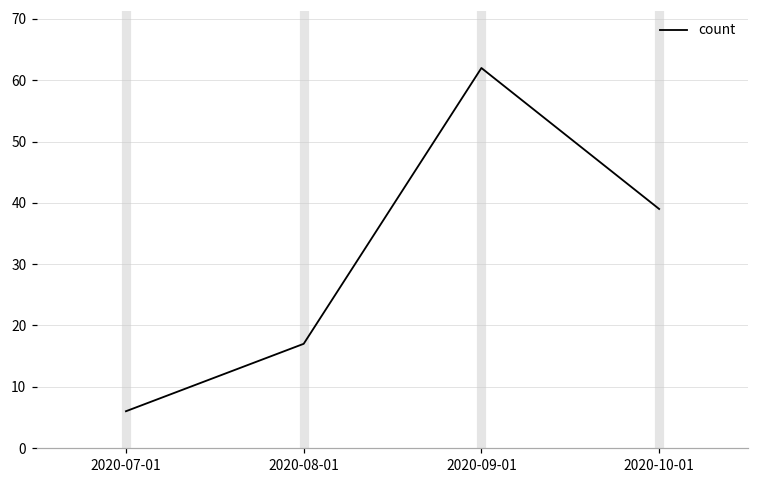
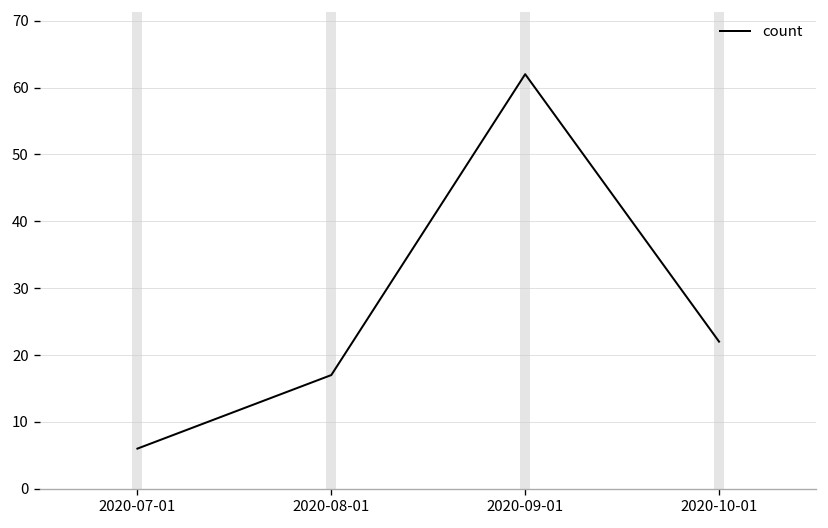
  {
    "2020-07-01": 6,
    "2020-08-01": 17,
    "2020-09-01": 62,
-   "2020-10-01": 39
+   "2020-10-01": 22
  }
